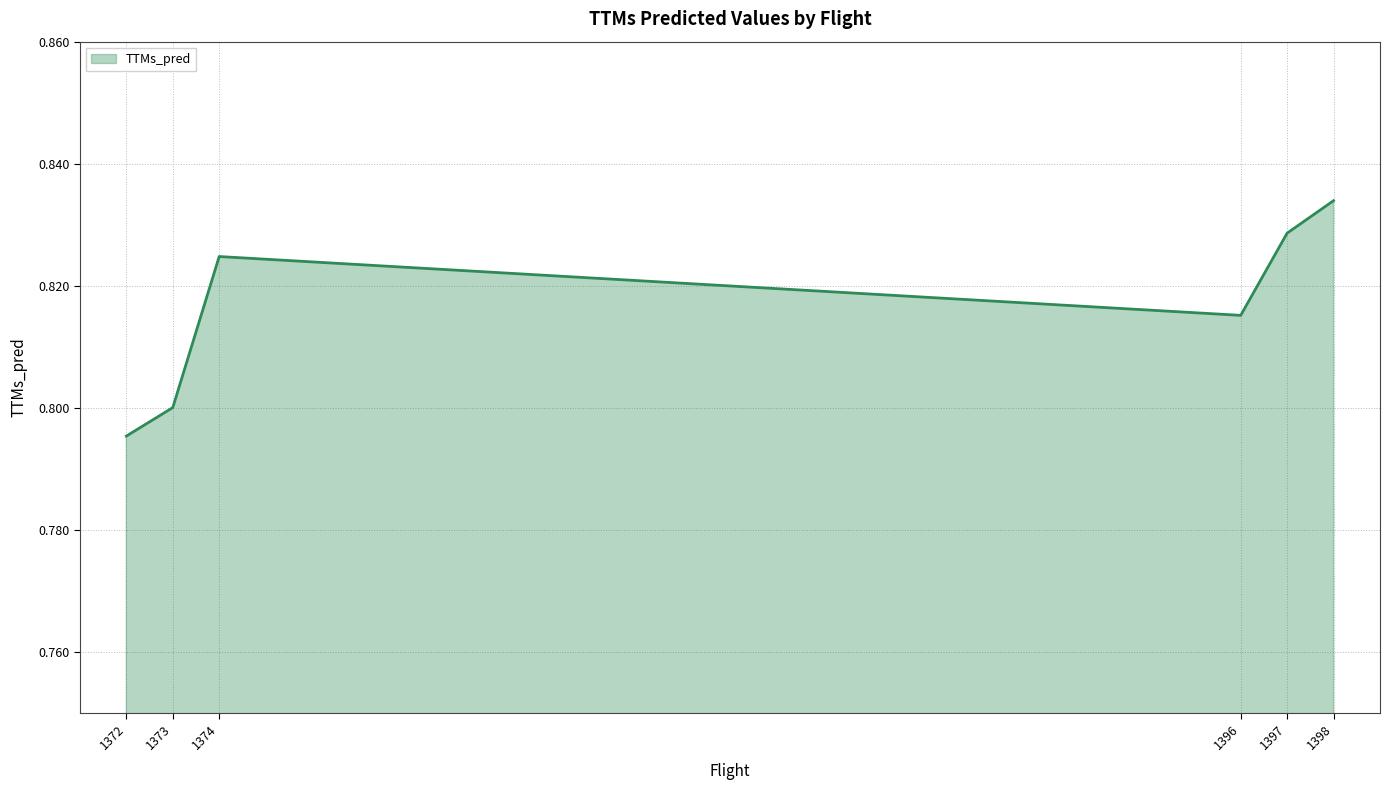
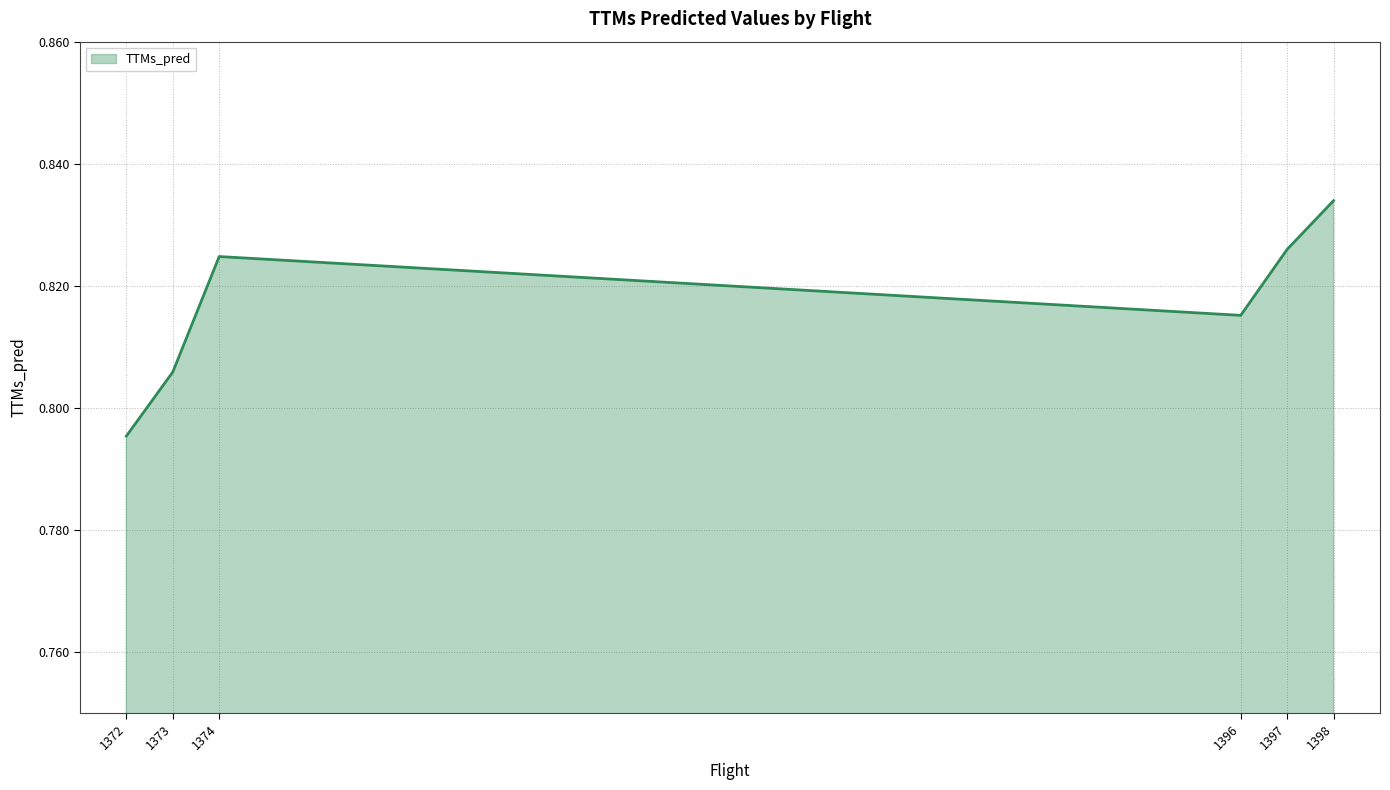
  {
    "1372": 0.795,
-   "1373": 0.800,
+   "1373": 0.806,
    "1374": 0.825,
    "1396": 0.815,
-   "1397": 0.829,
+   "1397": 0.826,
    "1398": 0.834
  }
